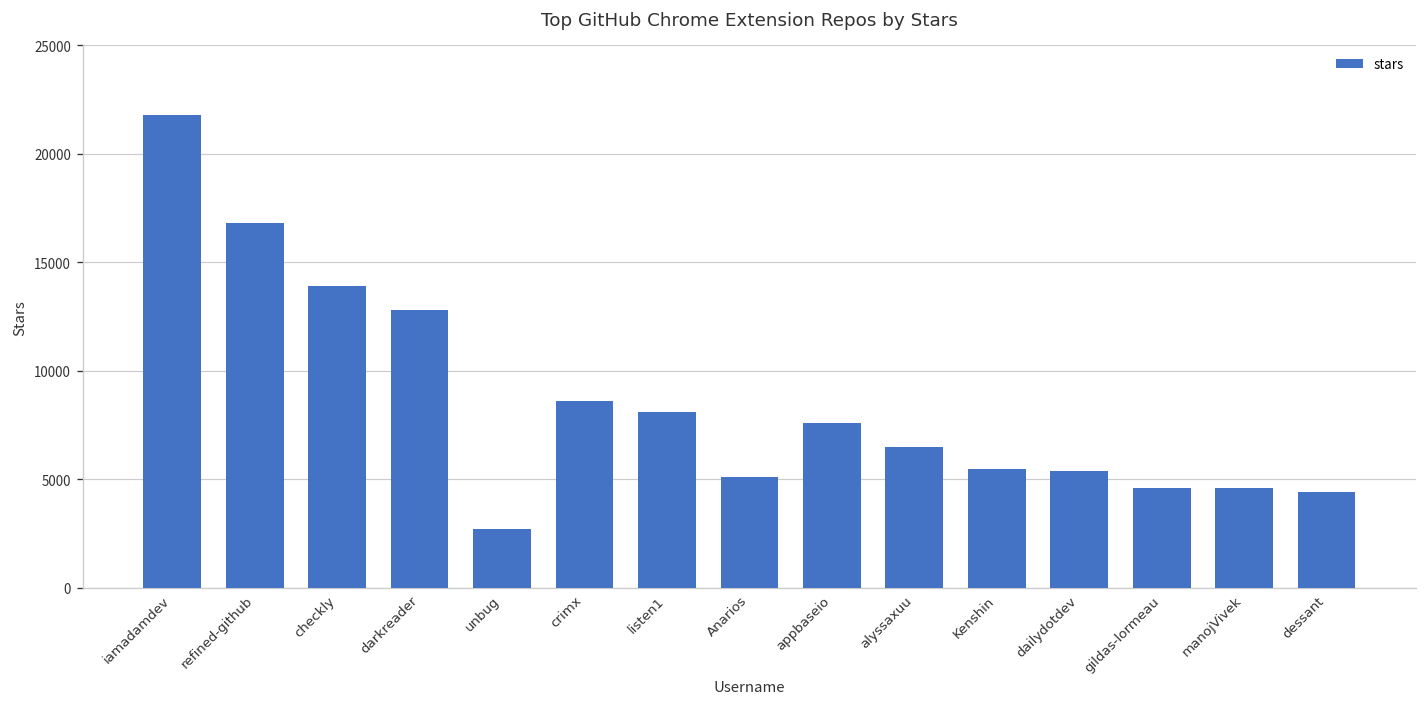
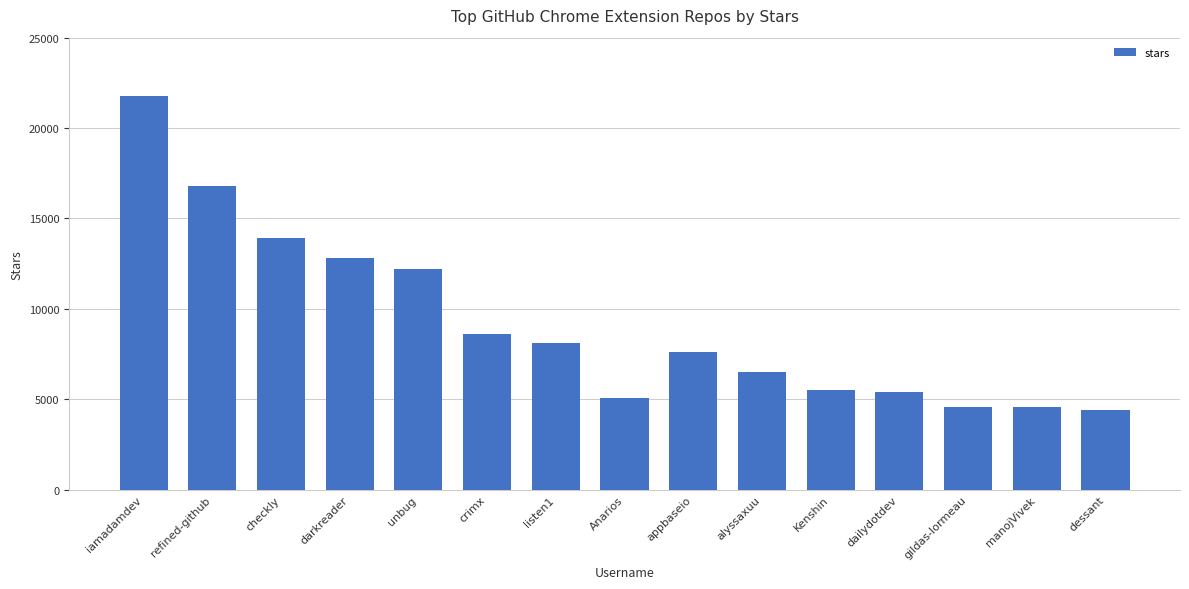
  {
    "iamadamdev": 21800,
    "refined-github": 16800,
    "checkly": 13900,
    "darkreader": 12800,
-   "unbug": 2700,
+   "unbug": 12200,
    "crimx": 8600,
    "listen1": 8100,
    "Anarios": 5100,
    "appbaseio": 7600,
    "alyssaxuu": 6500,
    "Kenshin": 5500,
    "dailydotdev": 5400,
    "gildas-lormeau": 4600,
    "manojVivek": 4600,
    "dessant": 4400
  }
